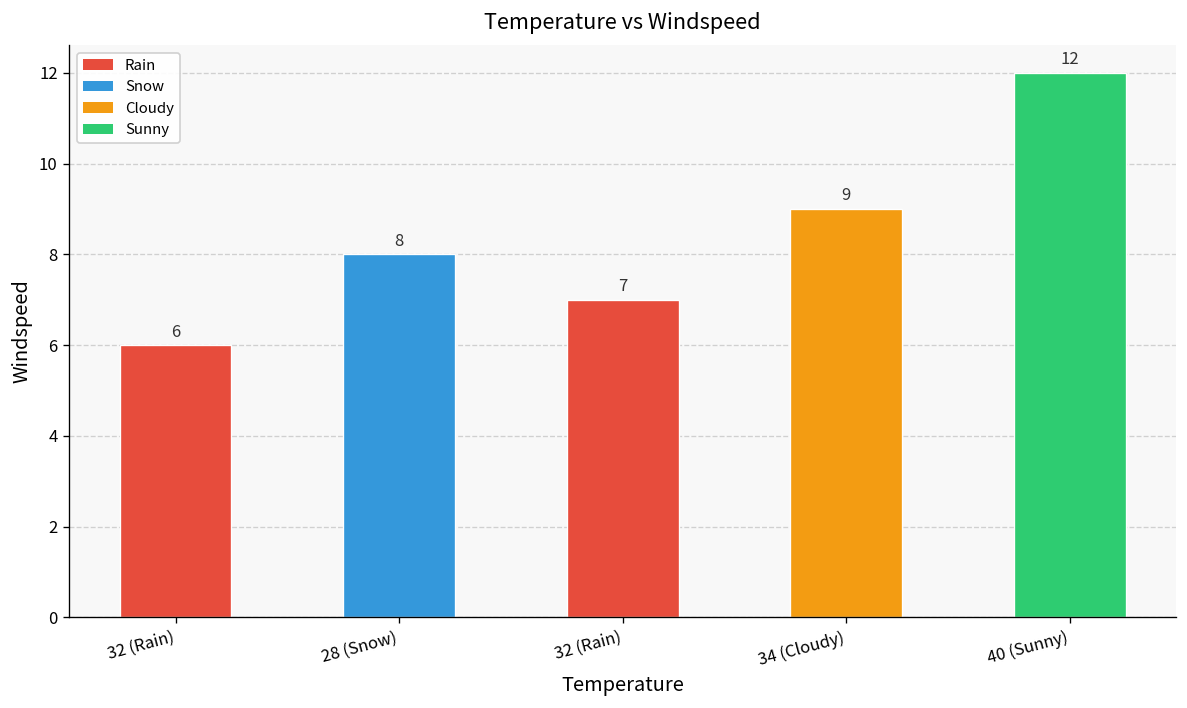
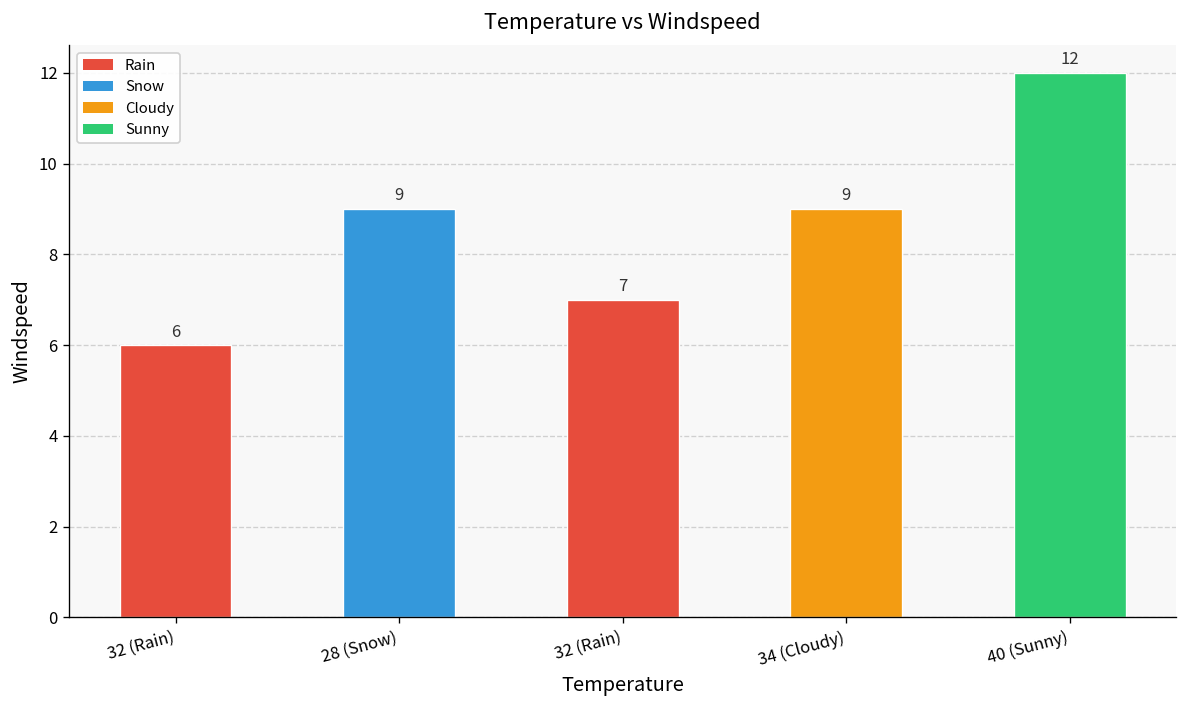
  {
-   "28 (Snow)": 8,
+   "28 (Snow)": 9,
    "34 (Cloudy)": 9,
    "40 (Sunny)": 12
  }
